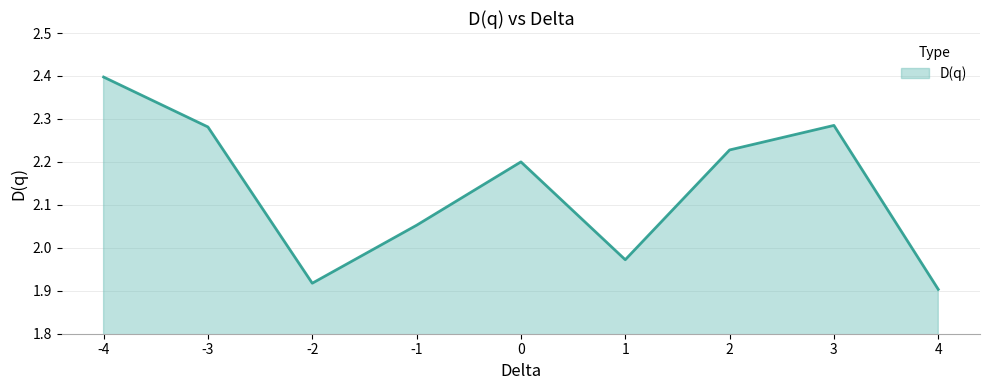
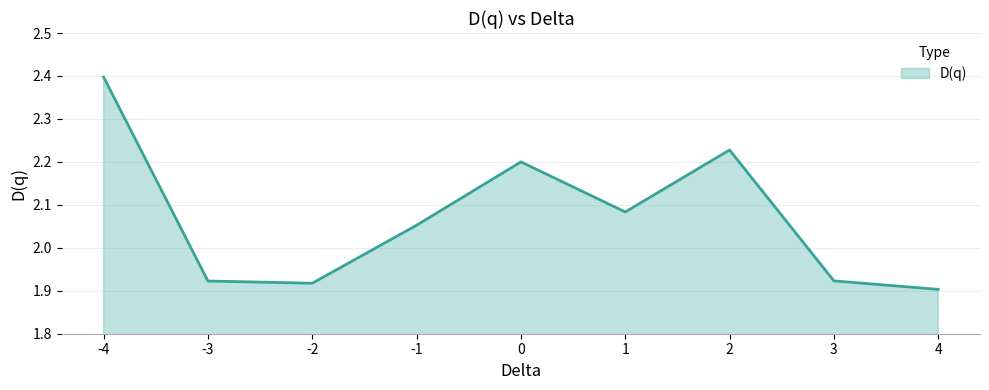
  {
    "-4": 2.40,
-   "-3": 2.28,
+   "-3": 1.92,
    "-2": 1.92,
    "-1": 2.05,
    "0": 2.20,
-   "1": 1.97,
+   "1": 2.08,
    "2": 2.23,
-   "3": 2.28,
+   "3": 1.92,
    "4": 1.90
  }
